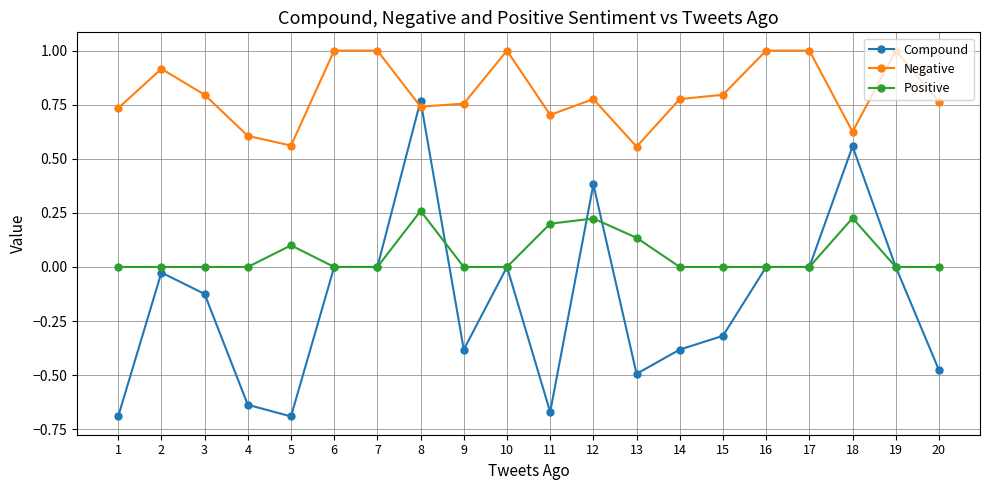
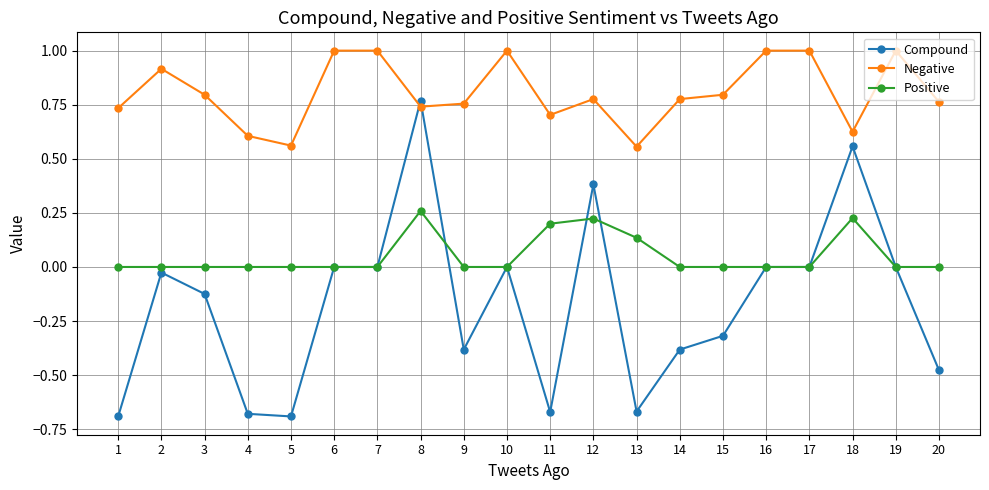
  {
    "Compound": {
      "1": -0.69,
      "2": -0.03,
      "3": -0.12,
-     "4": -0.64,
+     "4": -0.68,
      "5": -0.69,
      "8": 0.77,
      "9": -0.38,
      "11": -0.67,
      "12": 0.38,
-     "13": -0.49,
+     "13": -0.67,
      "14": -0.38,
      "15": -0.32,
      "18": 0.56,
      "20": -0.48
    },
    "Negative": {
      "1": 0.73,
      "2": 0.92,
      "3": 0.80,
      "4": 0.61,
      "5": 0.56,
      "6": 1.00,
      "7": 1.00,
      "8": 0.74,
      "9": 0.76,
      "10": 1.00,
      "11": 0.70,
      "12": 0.78,
      "13": 0.56,
      "14": 0.78,
      "15": 0.80,
      "16": 1.00,
      "17": 1.00,
      "18": 0.63,
      "20": 0.76
    },
    "Positive": {
      "1": 0.0,
      "2": 0.0,
      "3": 0.0,
      "4": 0.0,
-     "5": 0.1,
+     "5": 0.0,
      "8": 0.26,
      "9": 0.0,
      "11": 0.2,
      "12": 0.22,
      "13": 0.14,
      "14": 0.0,
      "15": 0.0,
      "18": 0.23,
      "20": 0.0
    }
  }
